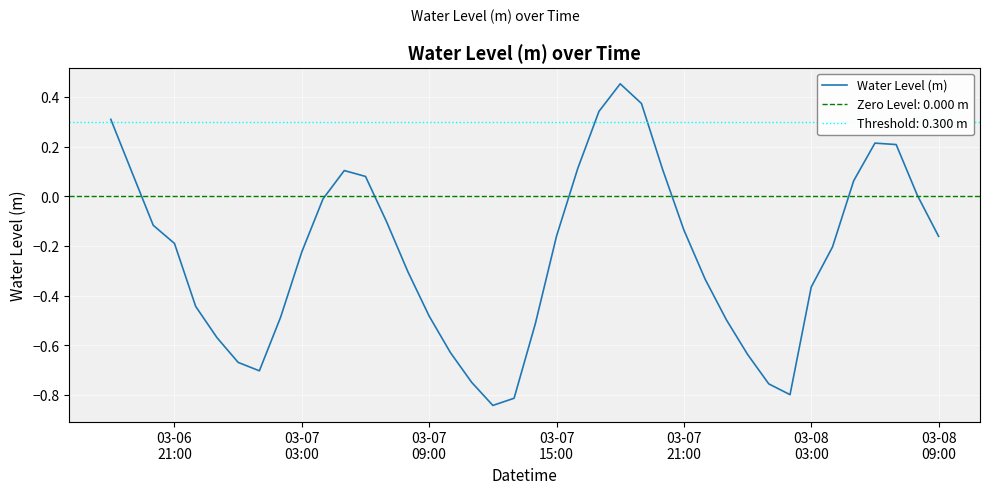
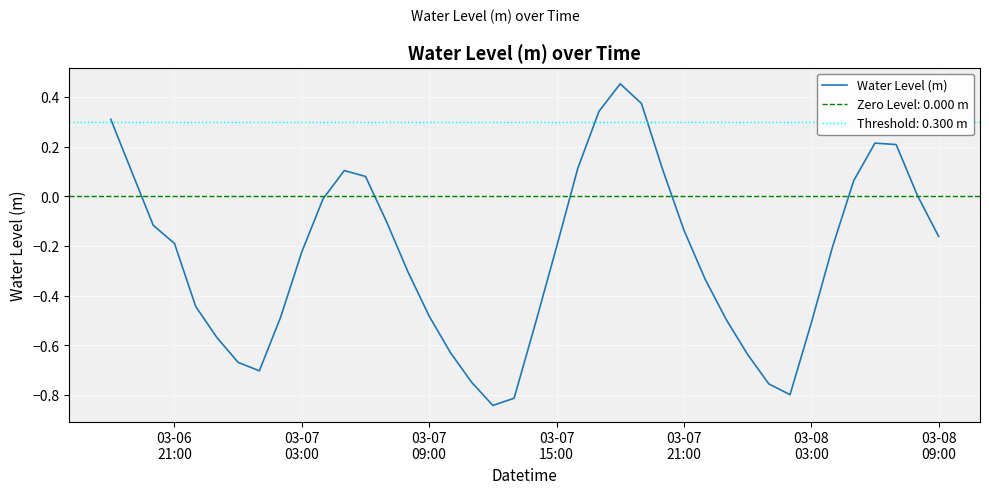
  {
    "03-06 21:00": -0.19,
    "03-07 03:00": -0.22,
    "03-07 09:00": -0.48,
-   "03-07 15:00": -0.16,
+   "03-07 15:00": -0.20,
    "03-07 21:00": -0.14,
-   "03-08 03:00": -0.37,
+   "03-08 03:00": -0.51,
    "03-08 09:00": -0.16
  }
